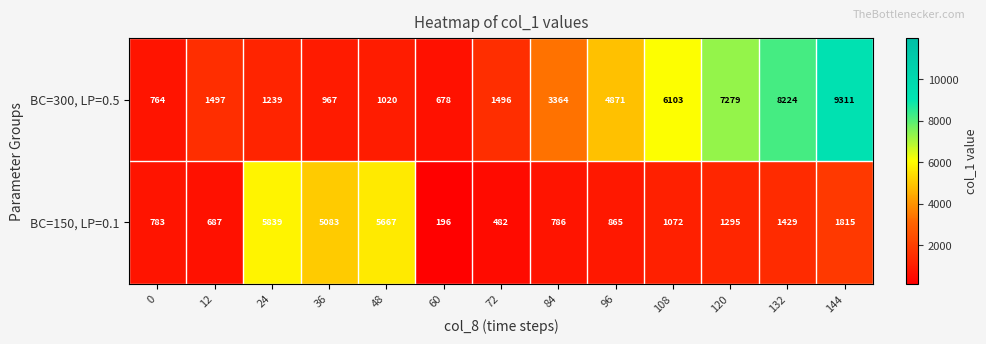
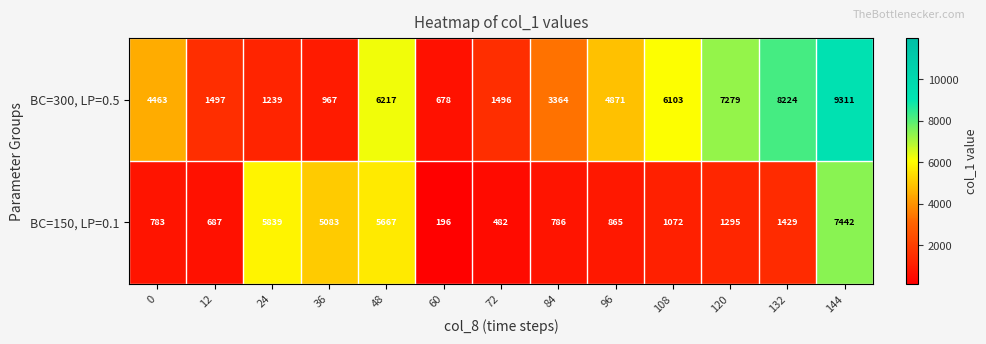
  {
    "BC=300, LP=0.5": {
-     "0": 764,
+     "0": 4463,
      "12": 1497,
      "24": 1239,
      "36": 967,
-     "48": 1020,
+     "48": 6217,
      "60": 678,
      "72": 1496,
      "84": 3364,
      "96": 4871,
      "108": 6103,
      "120": 7279,
      "132": 8224,
      "144": 9311
    },
    "BC=150, LP=0.1": {
      "0": 783,
      "12": 687,
      "24": 5839,
      "36": 5083,
      "48": 5667,
      "60": 196,
      "72": 482,
      "84": 786,
      "96": 865,
      "108": 1072,
      "120": 1295,
      "132": 1429,
-     "144": 1815
+     "144": 7442
    }
  }
